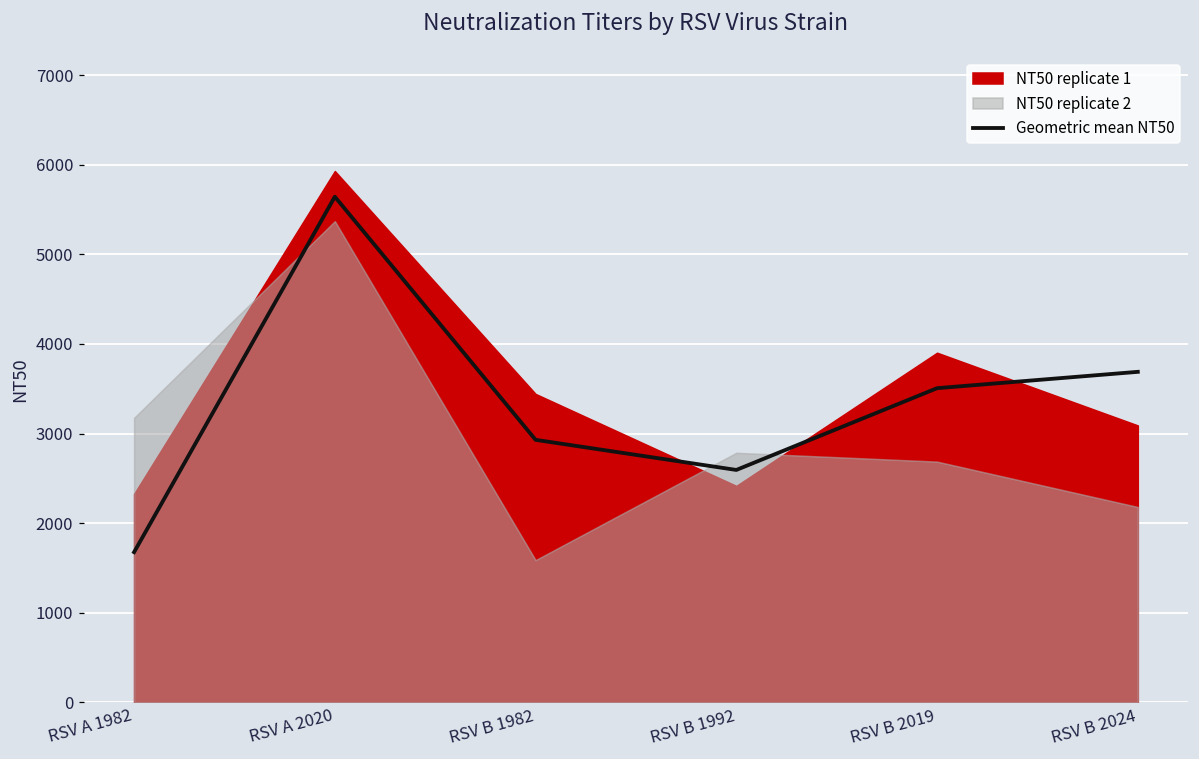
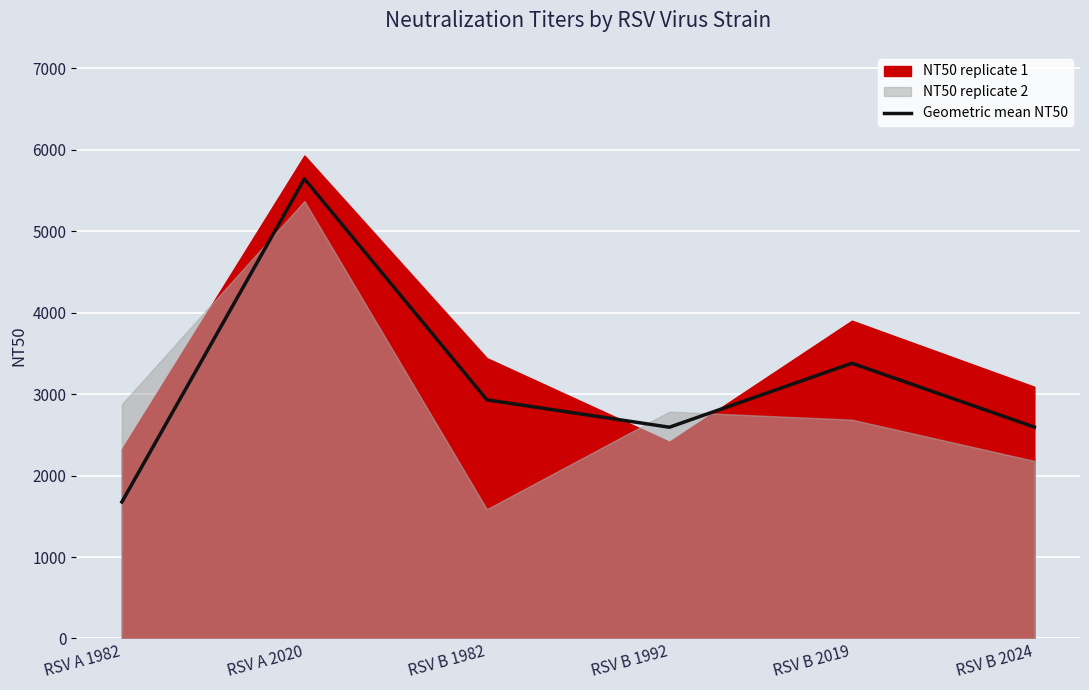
  {
    "Geometric mean NT50": {
      "RSV A 1982": 1700,
      "RSV A 2020": 5600,
      "RSV B 1982": 2900,
      "RSV B 1992": 2600,
-     "RSV B 2019": 3500,
-     "RSV B 2024": 3700
+     "RSV B 2019": 3400,
+     "RSV B 2024": 2600
    },
    "NT50 replicate 1": {
      "RSV A 1982": 2300,
      "RSV A 2020": 5900,
      "RSV B 1982": 3400,
      "RSV B 1992": 2400,
      "RSV B 2019": 3900,
      "RSV B 2024": 3100
    },
    "NT50 replicate 2": {
-     "RSV A 1982": 3200,
+     "RSV A 1982": 2900,
      "RSV A 2020": 5400,
      "RSV B 1982": 1600,
      "RSV B 1992": 2800,
      "RSV B 2019": 2700,
      "RSV B 2024": 2200
    }
  }
